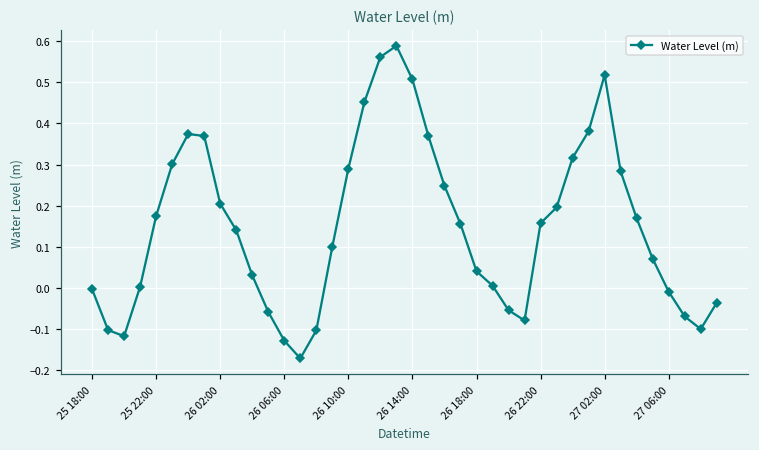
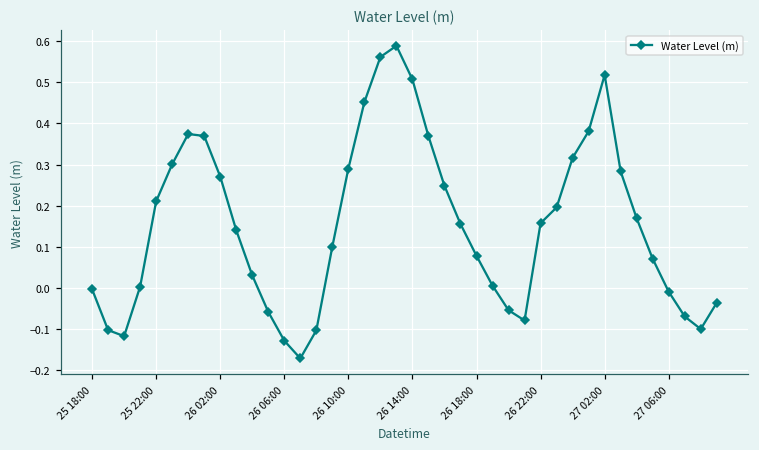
  {
    "25 18:00": 0.00,
-   "25 22:00": 0.18,
-   "26 02:00": 0.20,
+   "25 22:00": 0.21,
+   "26 02:00": 0.27,
    "26 06:00": -0.13,
    "26 10:00": 0.29,
    "26 14:00": 0.51,
-   "26 18:00": 0.04,
+   "26 18:00": 0.08,
    "26 22:00": 0.16,
    "27 02:00": 0.52,
    "27 06:00": -0.01
  }
